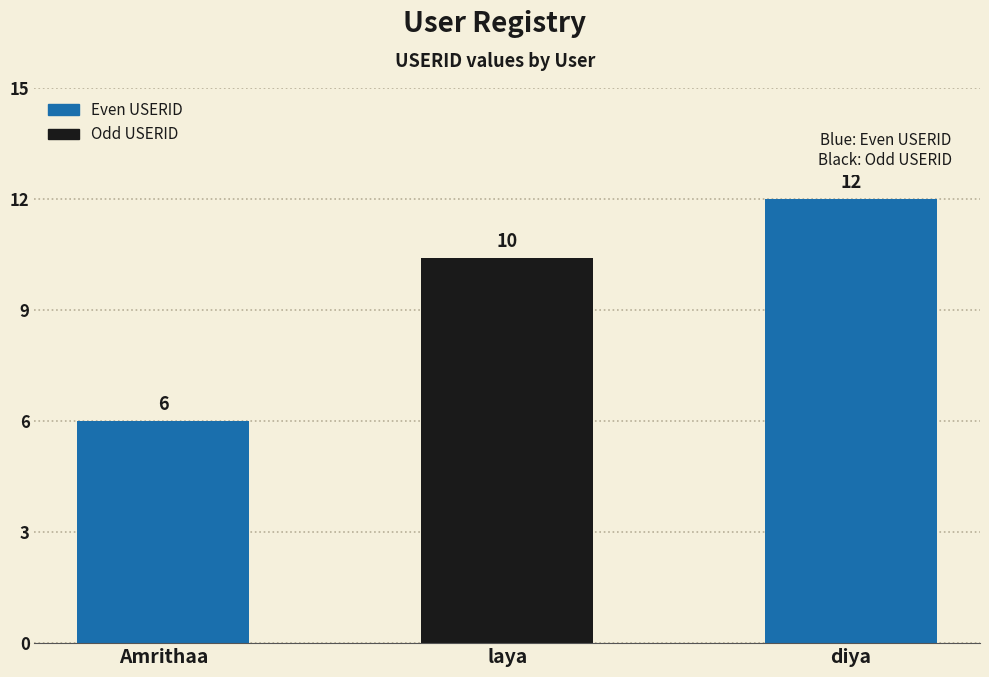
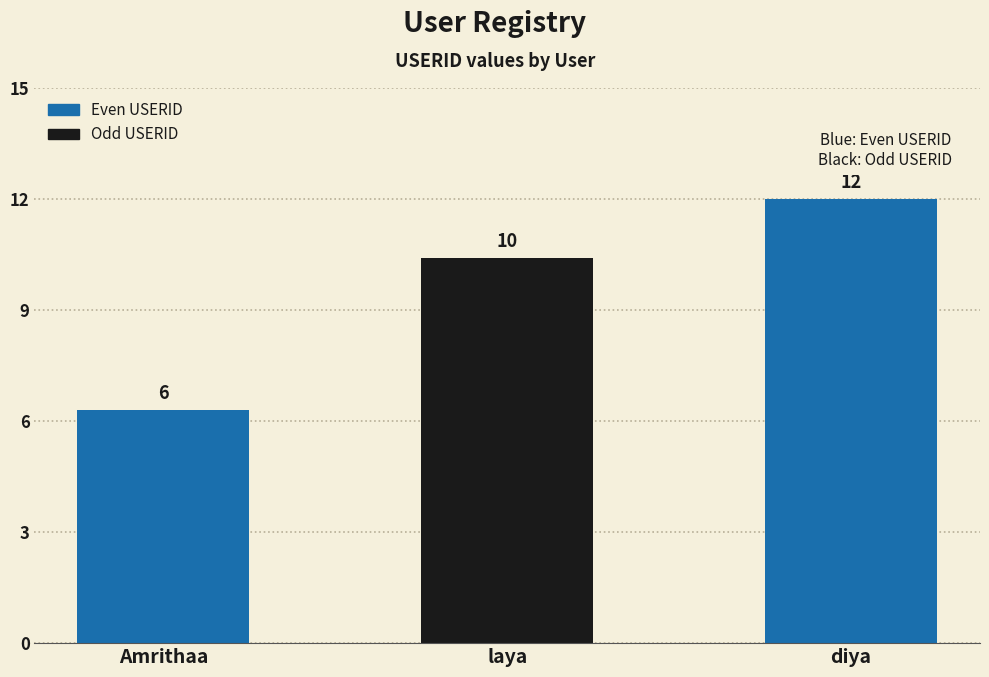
  {
-   "Amrithaa": 6.0
+   "Amrithaa": 6.3
  }
